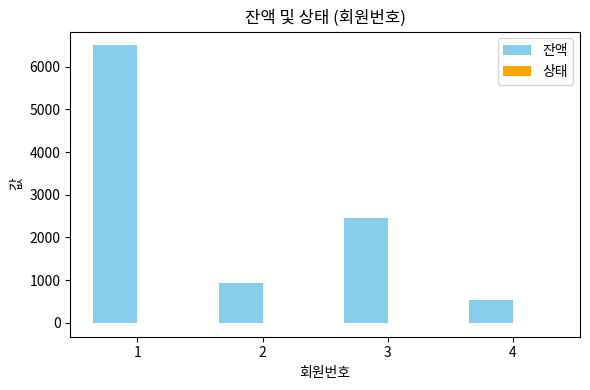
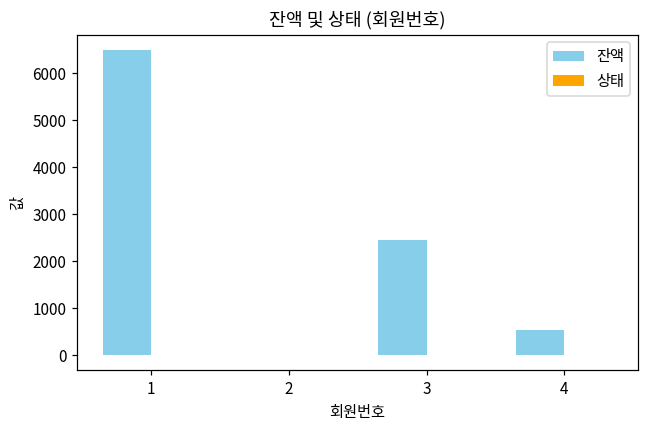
  {
    "잔액": {
      "1": 6500,
-     "2": 900,
+     "2": 0,
      "3": 2400,
      "4": 500
    }
  }
